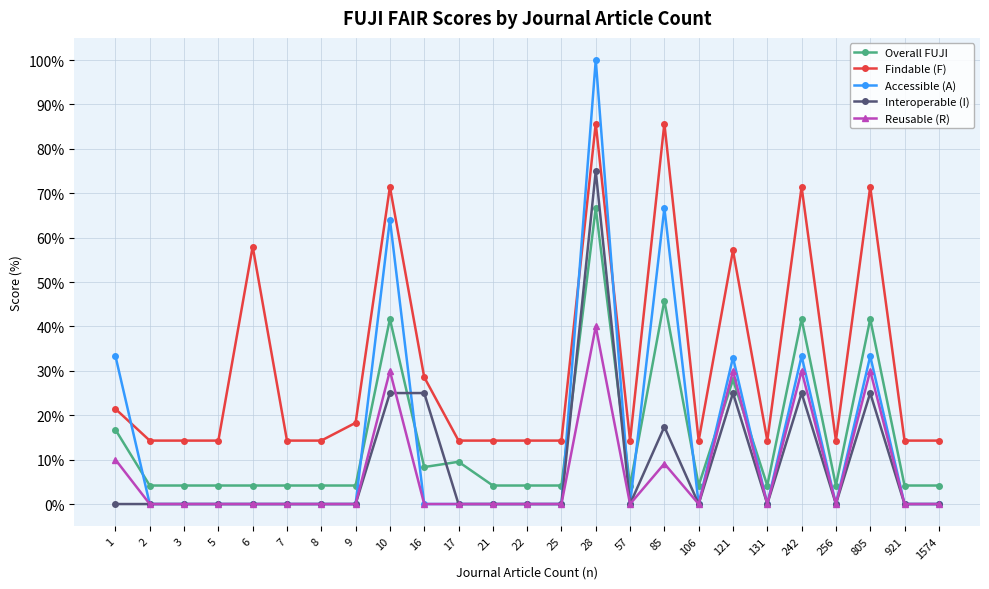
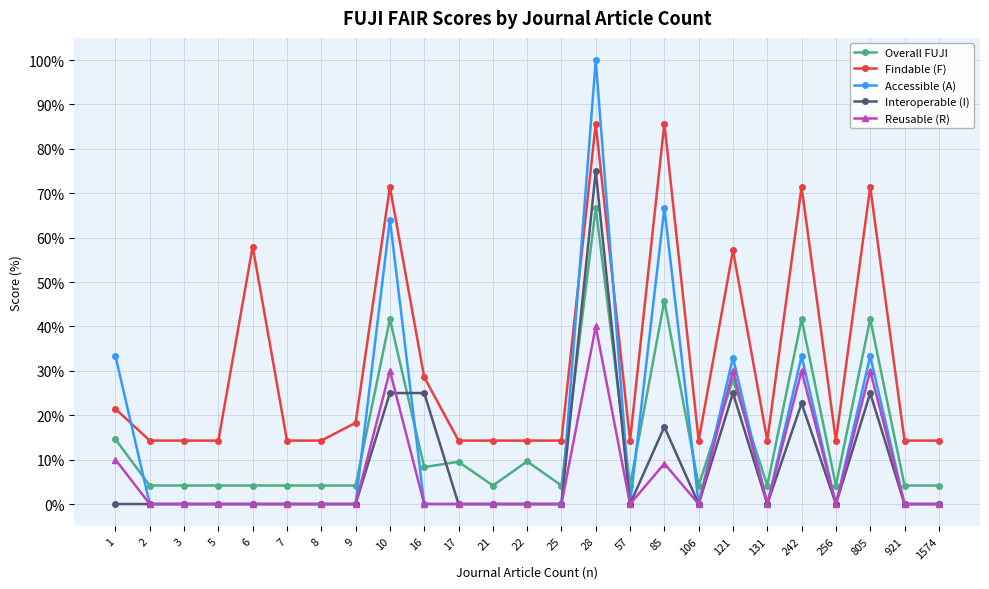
  {
    "Overall FUJI": {
-     "1": "17%",
+     "1": "15%",
      "2": "4%",
      "3": "4%",
      "5": "4%",
      "6": "4%",
      "7": "4%",
      "8": "4%",
      "9": "4%",
      "10": "42%",
      "16": "8%",
      "17": "10%",
      "21": "4%",
-     "22": "4%",
+     "22": "10%",
      "25": "4%",
      "28": "67%",
      "57": "4%",
      "85": "46%",
      "106": "4%",
      "121": "28%",
      "131": "4%",
      "242": "42%",
      "256": "4%",
      "805": "42%",
      "921": "4%",
      "1574": "4%"
    },
    "Findable (F)": {
      "1": "21%",
      "2": "14%",
      "3": "14%",
      "5": "14%",
      "6": "58%",
      "7": "14%",
      "8": "14%",
      "9": "18%",
      "10": "71%",
      "16": "29%",
      "17": "14%",
      "21": "14%",
      "22": "14%",
      "25": "14%",
      "28": "86%",
      "57": "14%",
      "85": "86%",
      "106": "14%",
      "121": "57%",
      "131": "14%",
      "242": "71%",
      "256": "14%",
      "805": "71%",
      "921": "14%",
      "1574": "14%"
    },
    "Accessible (A)": {
      "1": "33%",
      "10": "64%",
      "28": "100%",
      "85": "67%",
      "121": "33%",
      "242": "33%",
      "805": "33%"
    },
    "Interoperable (I)": {
      "1": "0%",
      "10": "25%",
      "16": "25%",
      "28": "75%",
      "85": "17%",
      "121": "25%",
-     "242": "25%",
+     "242": "23%",
      "805": "25%"
    },
    "Reusable (R)": {
      "1": "10%",
      "10": "30%",
      "28": "40%",
      "85": "9%",
      "121": "30%",
      "242": "30%",
      "805": "30%"
    }
  }
